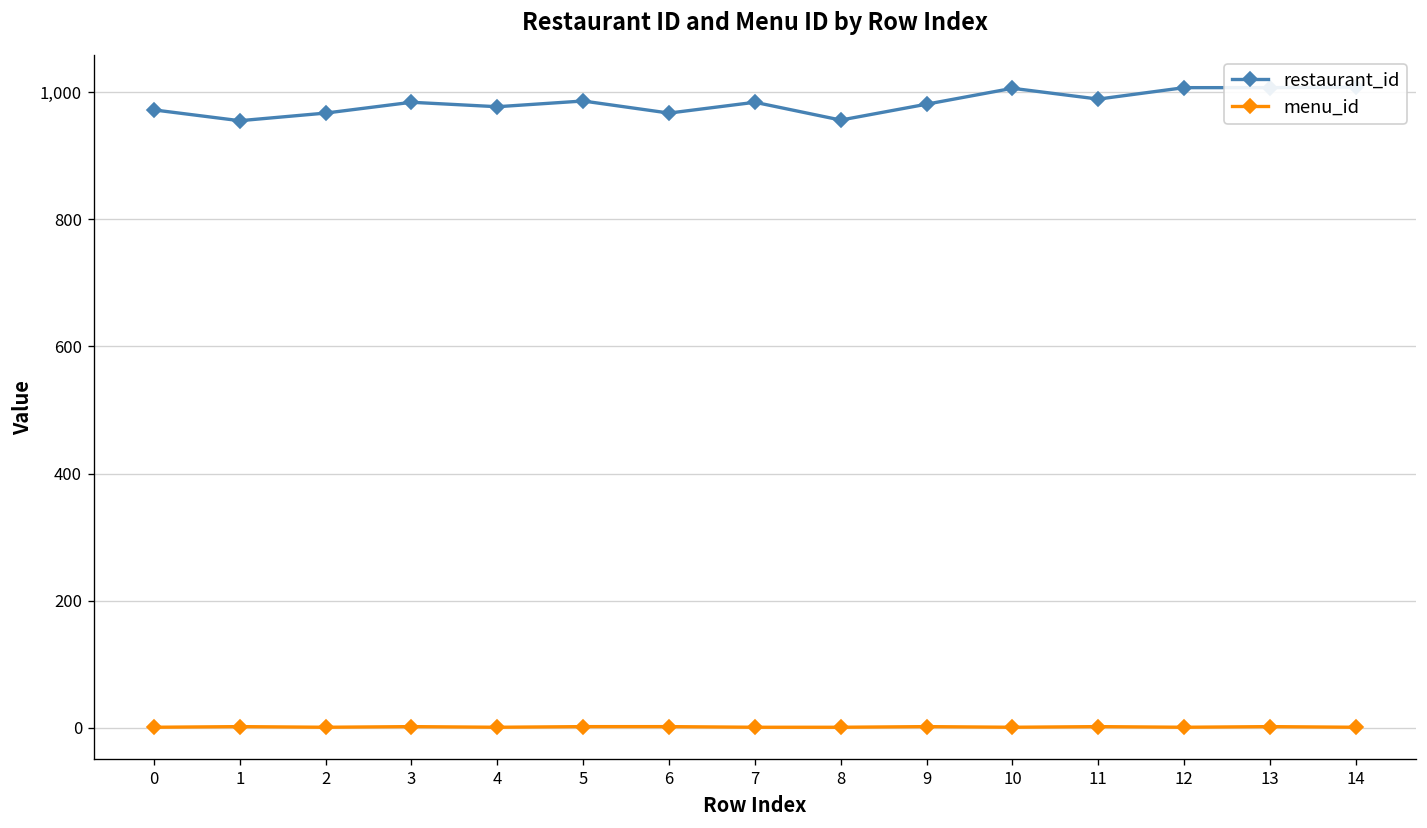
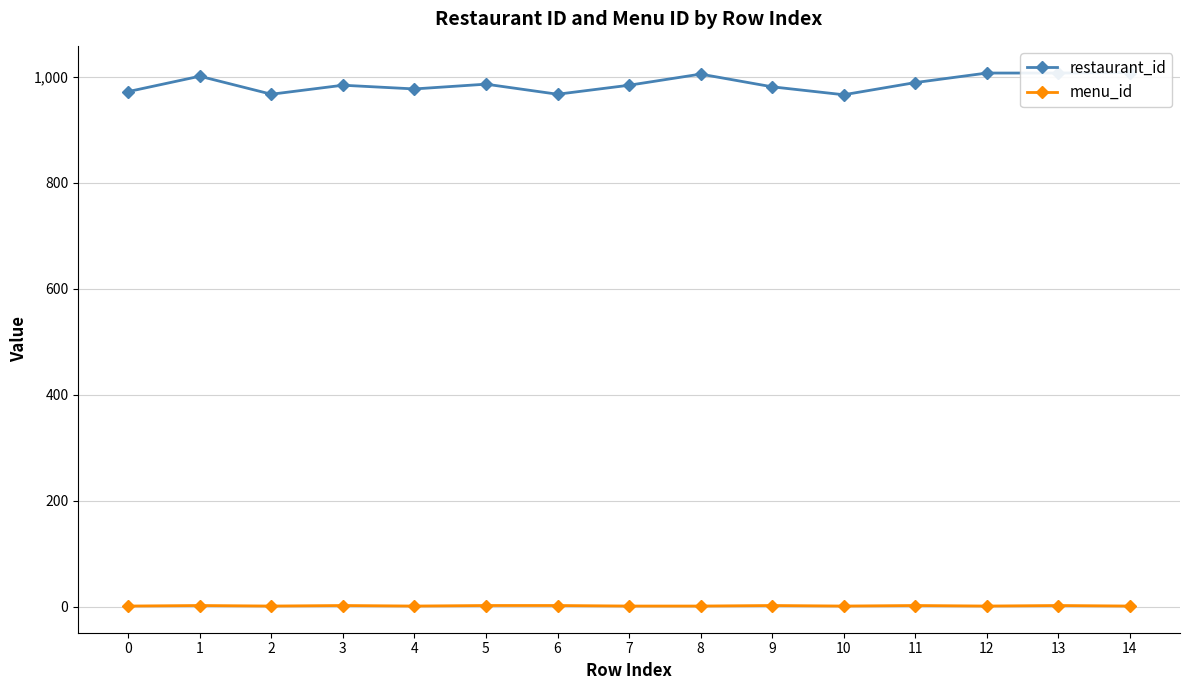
  {
    "restaurant_id": {
      "0": "970",
-     "1": "960",
+     "1": "1,000",
      "2": "970",
      "3": "980",
      "4": "980",
      "5": "990",
      "6": "970",
      "7": "980",
-     "8": "960",
+     "8": "1,010",
      "9": "980",
-     "10": "1,010",
+     "10": "970",
      "11": "990",
      "12": "1,010"
    },
    "menu_id": {
      "0": "0",
      "1": "0",
      "2": "0",
      "3": "0",
      "4": "0",
      "5": "0",
      "6": "0",
      "7": "0",
      "8": "0",
      "9": "0",
      "10": "0",
      "11": "0",
      "12": "0",
      "13": "0",
      "14": "0"
    }
  }
